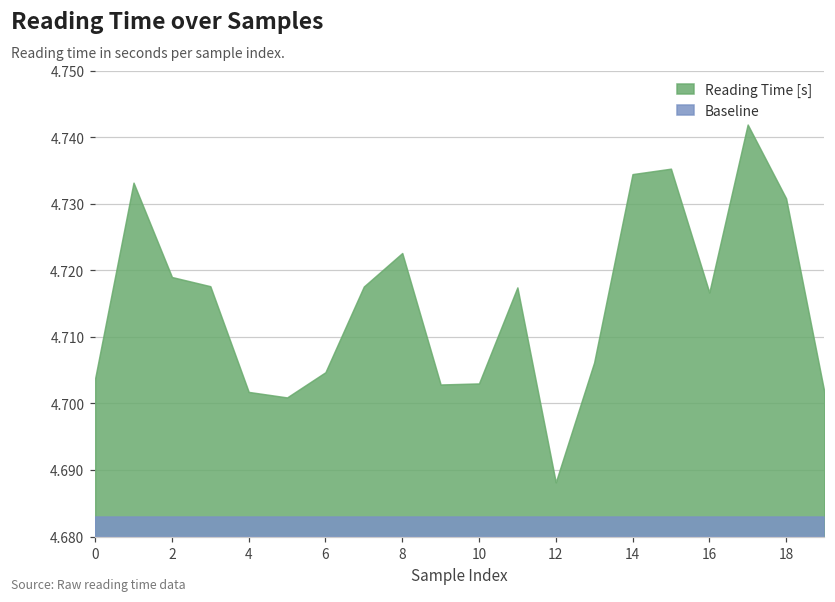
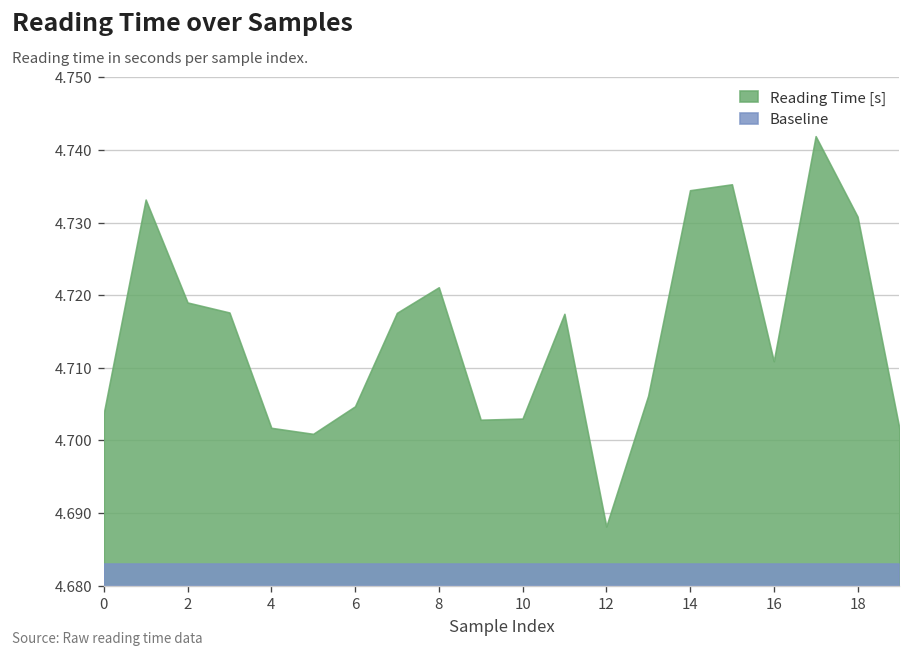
  {
    "Reading Time [s]": {
      "0": 4.704,
      "2": 4.719,
      "4": 4.702,
      "6": 4.705,
-     "8": 4.723,
+     "8": 4.721,
      "10": 4.703,
      "12": 4.688,
      "14": 4.734,
-     "16": 4.717,
+     "16": 4.711,
      "18": 4.731
    },
    "Baseline": {
      "0": 4.683,
      "2": 4.683,
      "4": 4.683,
      "6": 4.683,
      "8": 4.683,
      "10": 4.683,
      "12": 4.683,
      "14": 4.683,
      "16": 4.683,
      "18": 4.683
    }
  }
